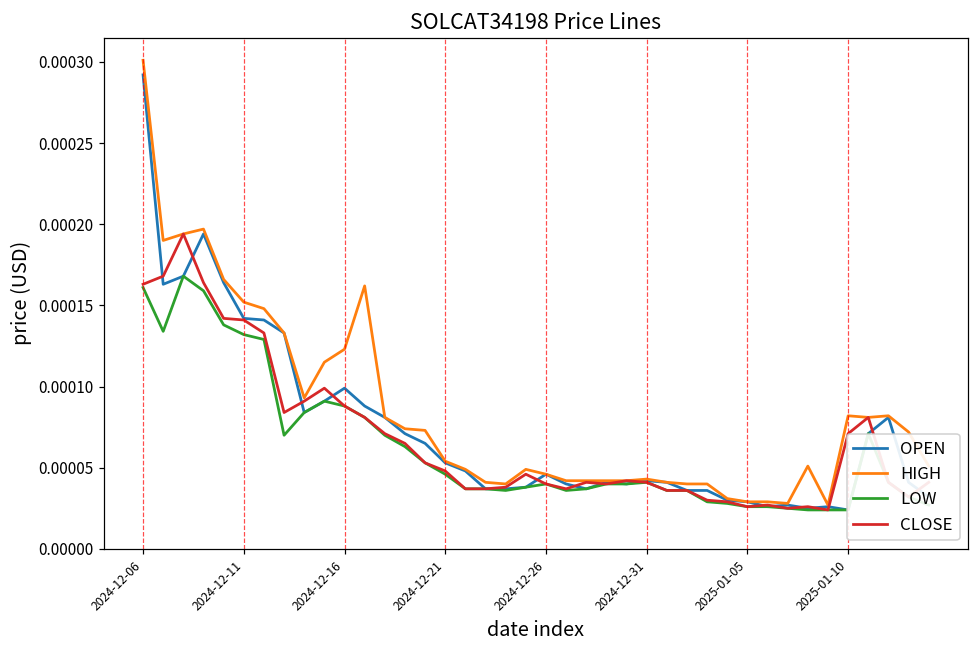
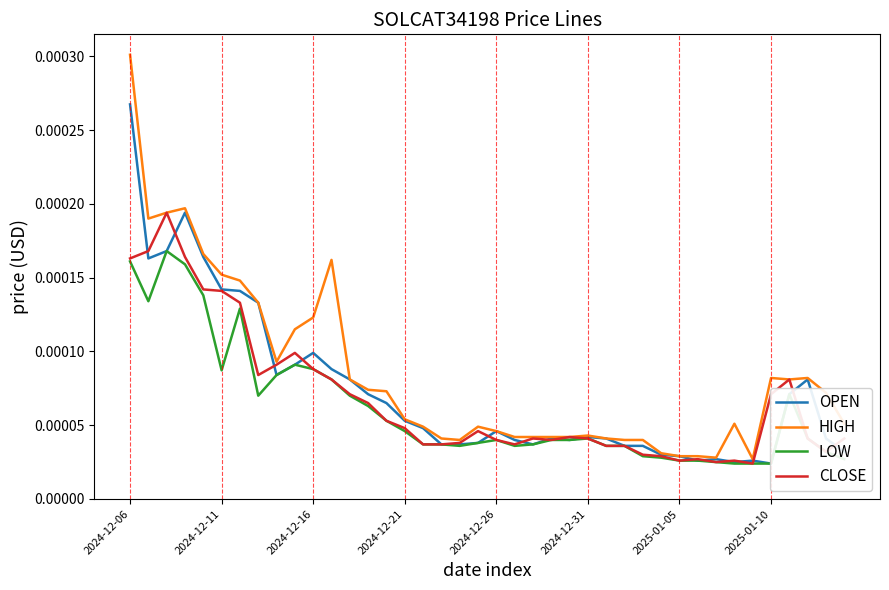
  {
    "OPEN": {
-     "2024-12-06": 0.000292,
+     "2024-12-06": 0.000267,
      "2024-12-16": 0.000099
    },
    "HIGH": {
      "2024-12-06": 0.000301,
      "2024-12-11": 0.000152,
      "2024-12-16": 0.000123,
      "2025-01-10": 0.000082
    },
    "LOW": {
      "2024-12-06": 0.000161,
-     "2024-12-11": 0.000132,
+     "2024-12-11": 0.000087,
      "2024-12-21": 0.000046
    },
    "CLOSE": {
      "2024-12-06": 0.000163,
      "2024-12-21": 0.000048
    }
  }
